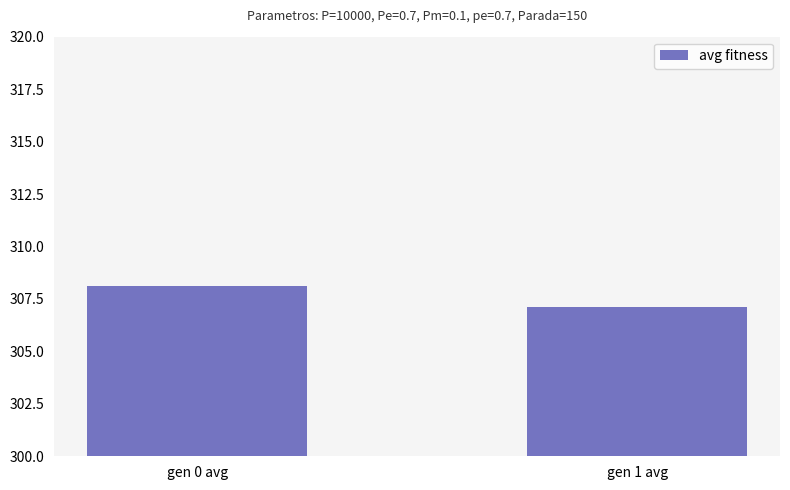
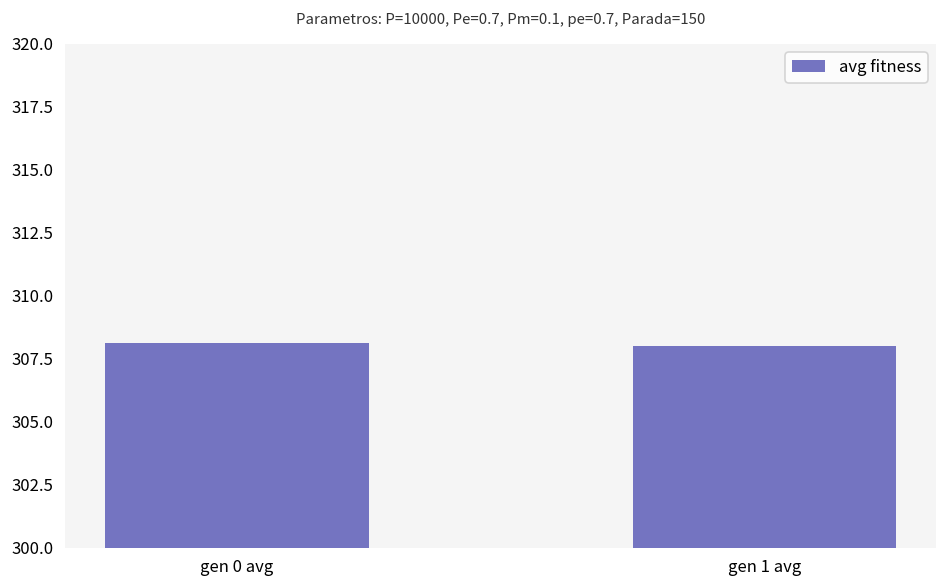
  {
    "gen 0 avg": 308.1,
-   "gen 1 avg": 307.1
+   "gen 1 avg": 308.0
  }
